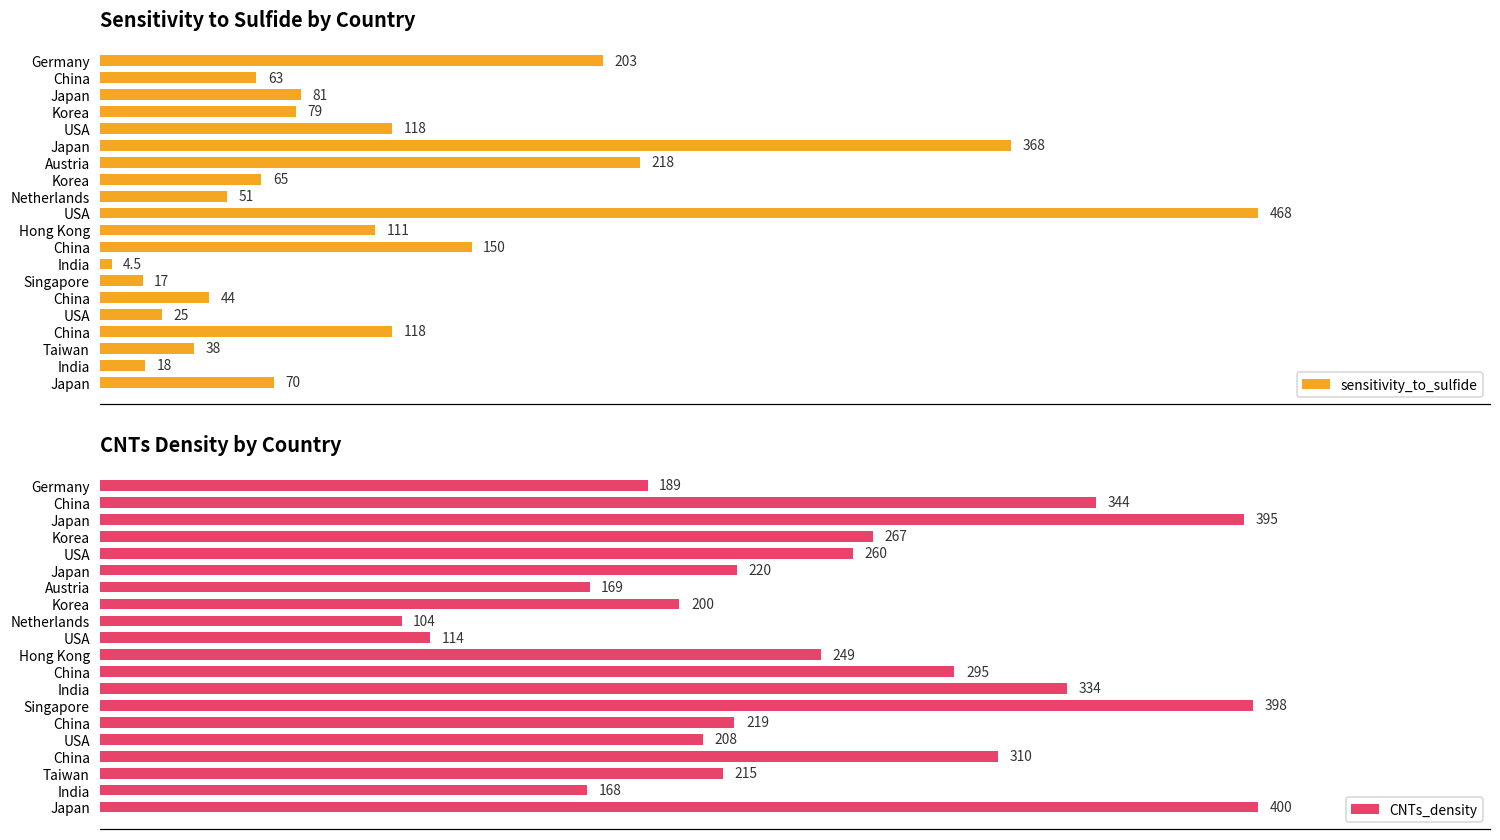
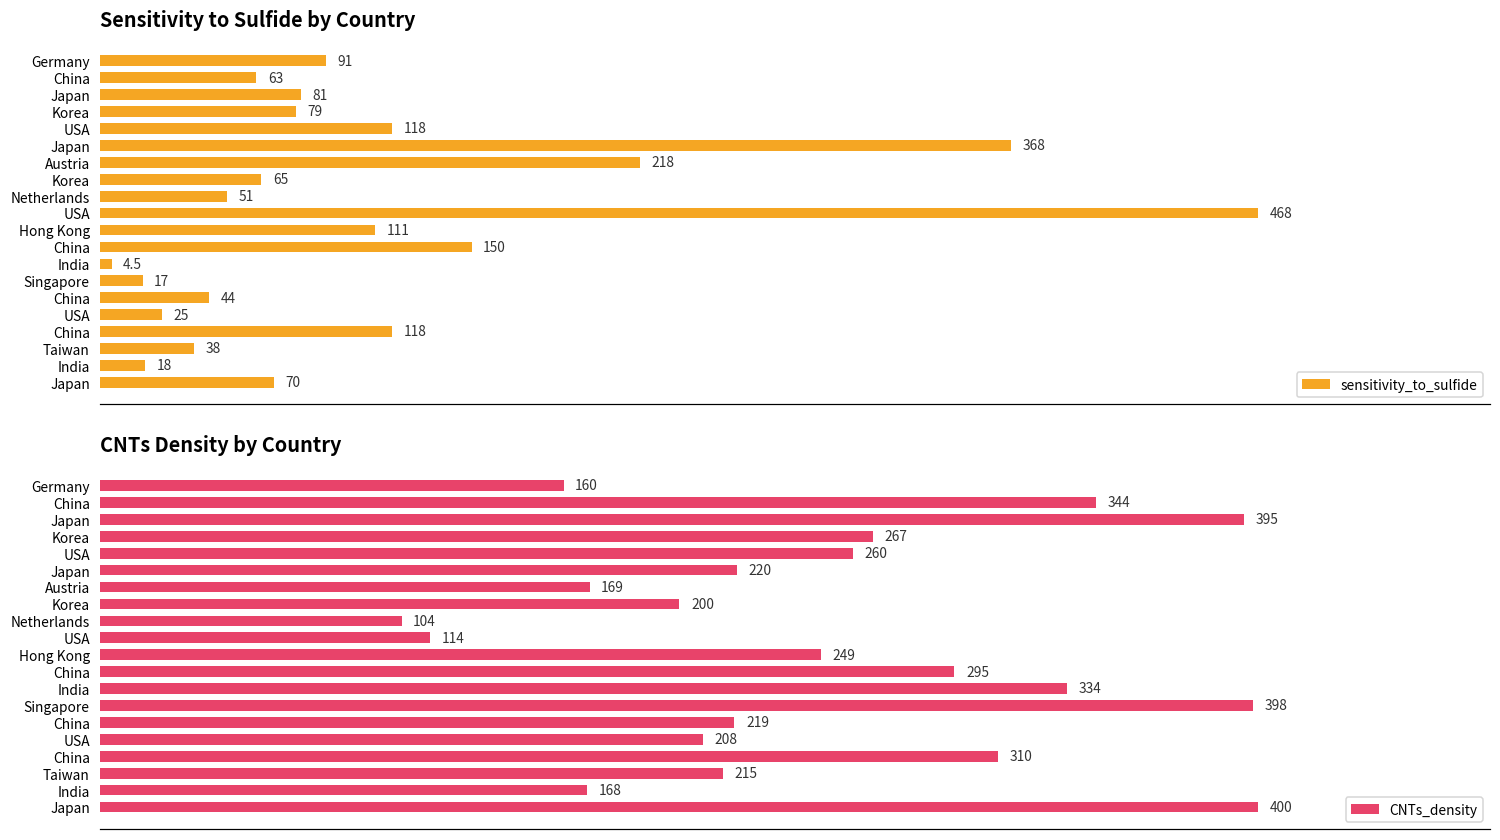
  {
    "Sensitivity to Sulfide by Country": {
-     "Germany": 203,
+     "Germany": 91,
      "Austria": 218,
      "Netherlands": 51,
      "Hong Kong": 111,
      "Singapore": 17,
      "Taiwan": 38
    },
    "CNTs Density by Country": {
-     "Germany": 189,
+     "Germany": 160,
      "Austria": 169,
      "Netherlands": 104,
      "Hong Kong": 249,
      "Singapore": 398,
      "Taiwan": 215
    }
  }
